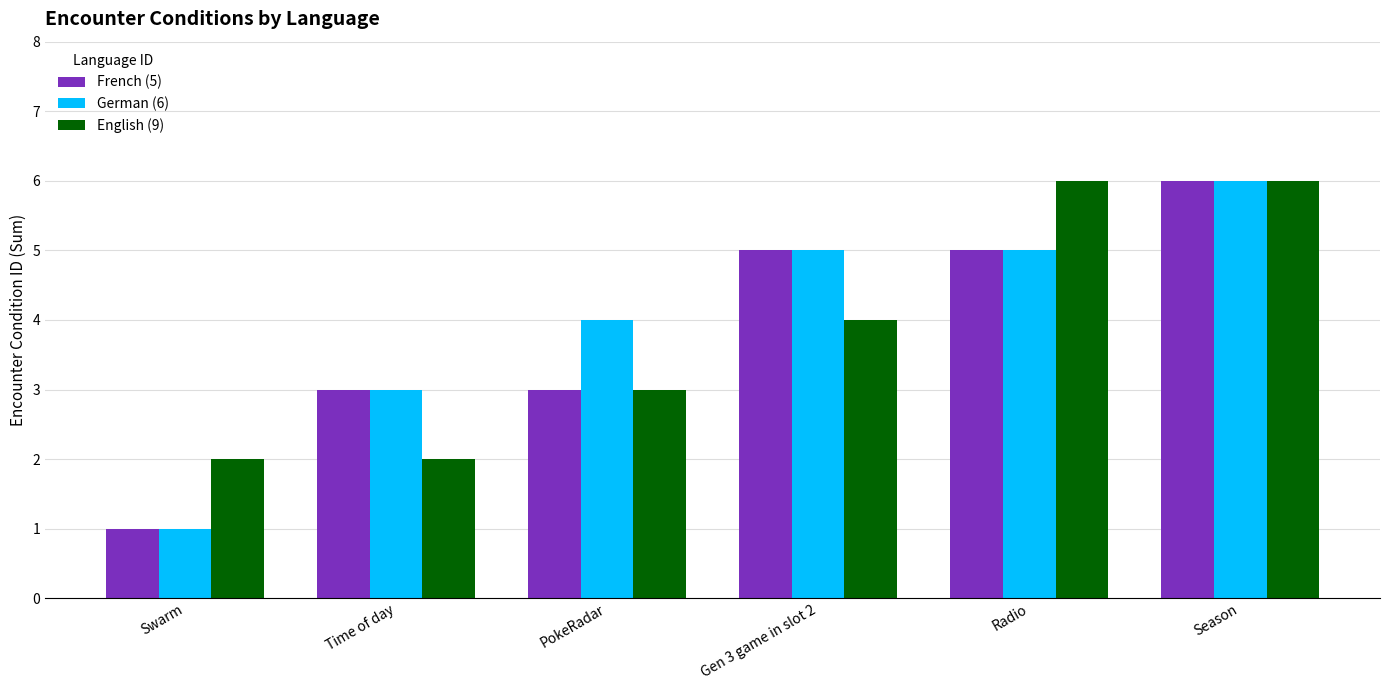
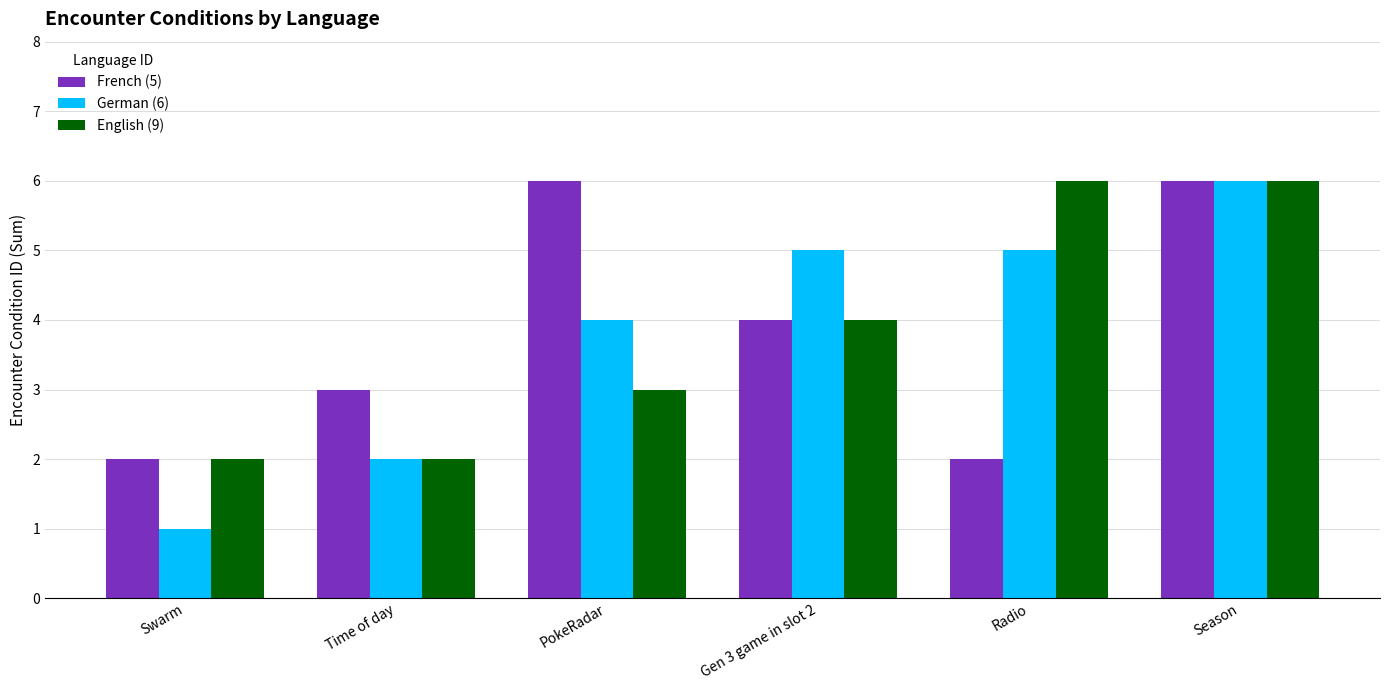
  {
    "French (5)": {
-     "Swarm": 1,
+     "Swarm": 2,
      "Time of day": 3,
-     "PokeRadar": 3,
-     "Gen 3 game in slot 2": 5,
-     "Radio": 5,
+     "PokeRadar": 6,
+     "Gen 3 game in slot 2": 4,
+     "Radio": 2,
      "Season": 6
    },
    "German (6)": {
      "Swarm": 1,
-     "Time of day": 3,
+     "Time of day": 2,
      "PokeRadar": 4,
      "Gen 3 game in slot 2": 5,
      "Radio": 5,
      "Season": 6
    },
    "English (9)": {
      "Swarm": 2,
      "Time of day": 2,
      "PokeRadar": 3,
      "Gen 3 game in slot 2": 4,
      "Radio": 6,
      "Season": 6
    }
  }
